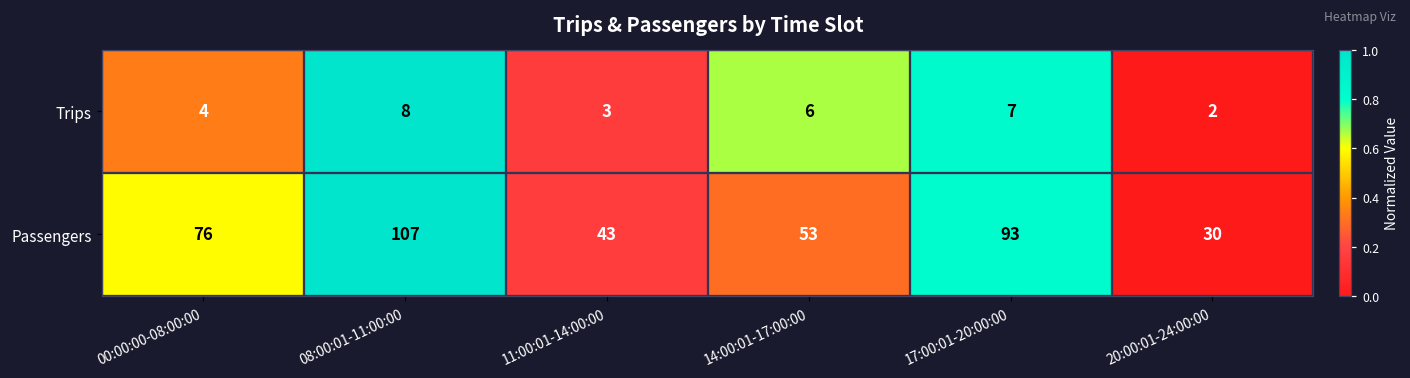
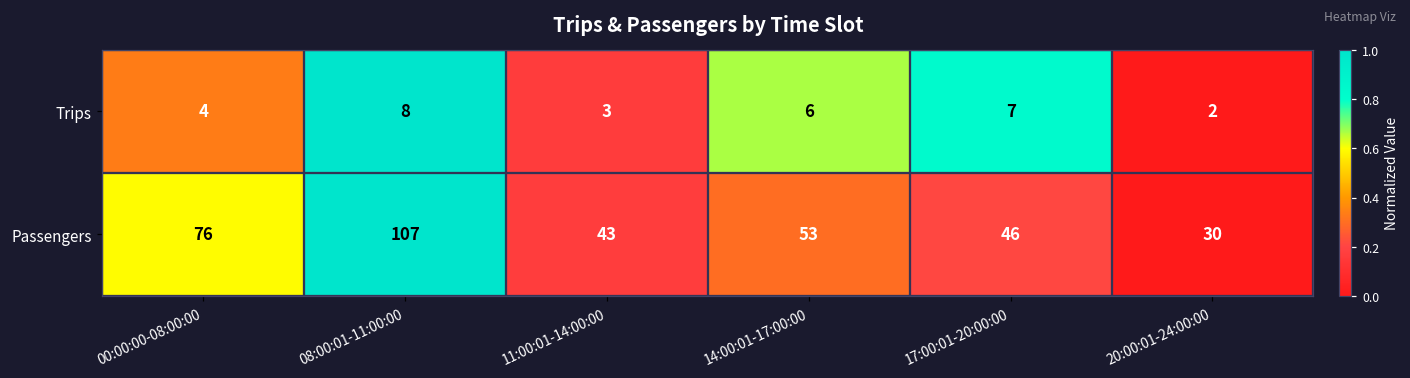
  {
    "Trips": {
      "00:00:00-08:00:00": 4,
      "08:00:01-11:00:00": 8,
      "11:00:01-14:00:00": 3,
      "14:00:01-17:00:00": 6,
      "17:00:01-20:00:00": 7,
      "20:00:01-24:00:00": 2
    },
    "Passengers": {
      "00:00:00-08:00:00": 76,
      "08:00:01-11:00:00": 107,
      "11:00:01-14:00:00": 43,
      "14:00:01-17:00:00": 53,
-     "17:00:01-20:00:00": 93,
+     "17:00:01-20:00:00": 46,
      "20:00:01-24:00:00": 30
    }
  }
